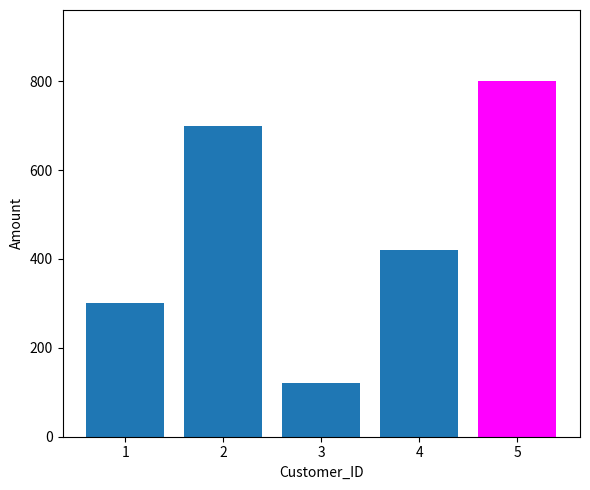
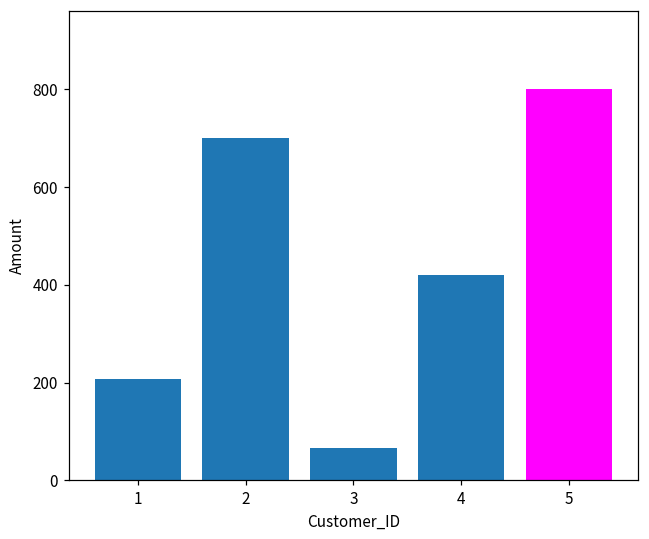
  {
-   "1": 300,
+   "1": 210,
    "2": 700,
-   "3": 120,
+   "3": 70,
    "4": 420,
    "5": 800
  }
